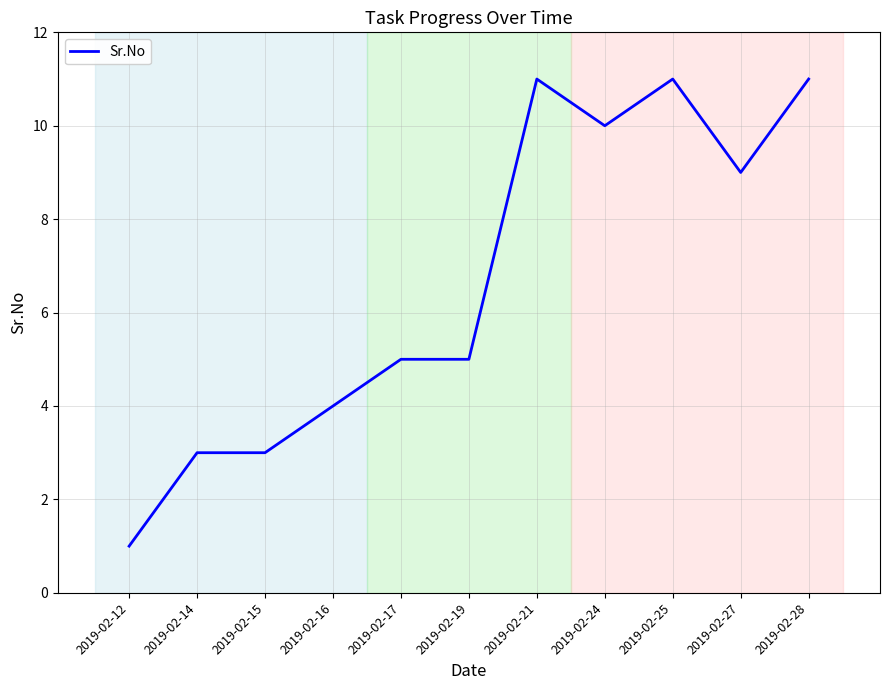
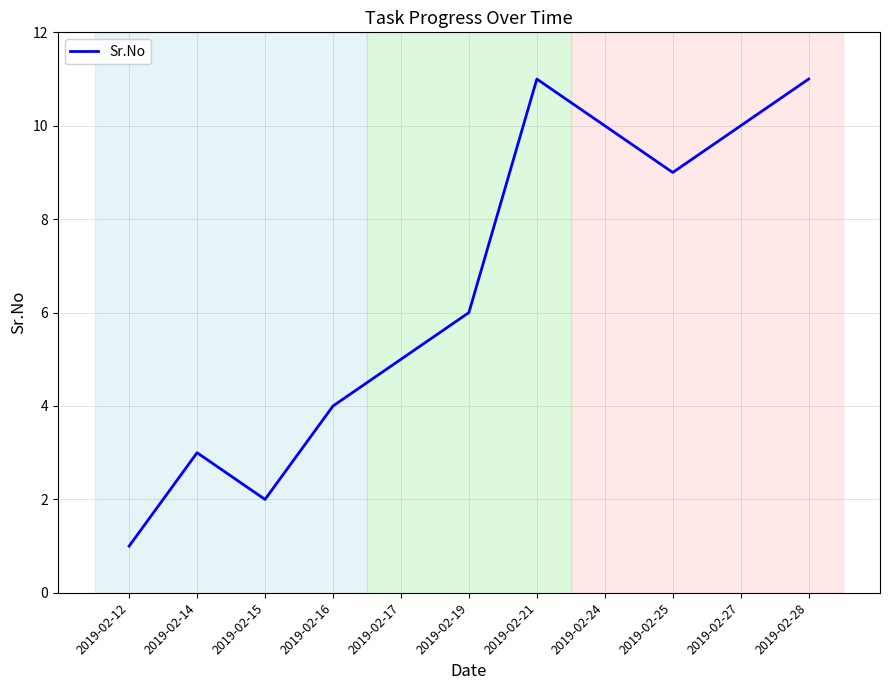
  {
    "2019-02-12": 1,
    "2019-02-14": 3,
-   "2019-02-15": 3,
+   "2019-02-15": 2,
    "2019-02-16": 4,
    "2019-02-17": 5,
-   "2019-02-19": 5,
+   "2019-02-19": 6,
    "2019-02-21": 11,
    "2019-02-24": 10,
-   "2019-02-25": 11,
-   "2019-02-27": 9,
+   "2019-02-25": 9,
+   "2019-02-27": 10,
    "2019-02-28": 11
  }
